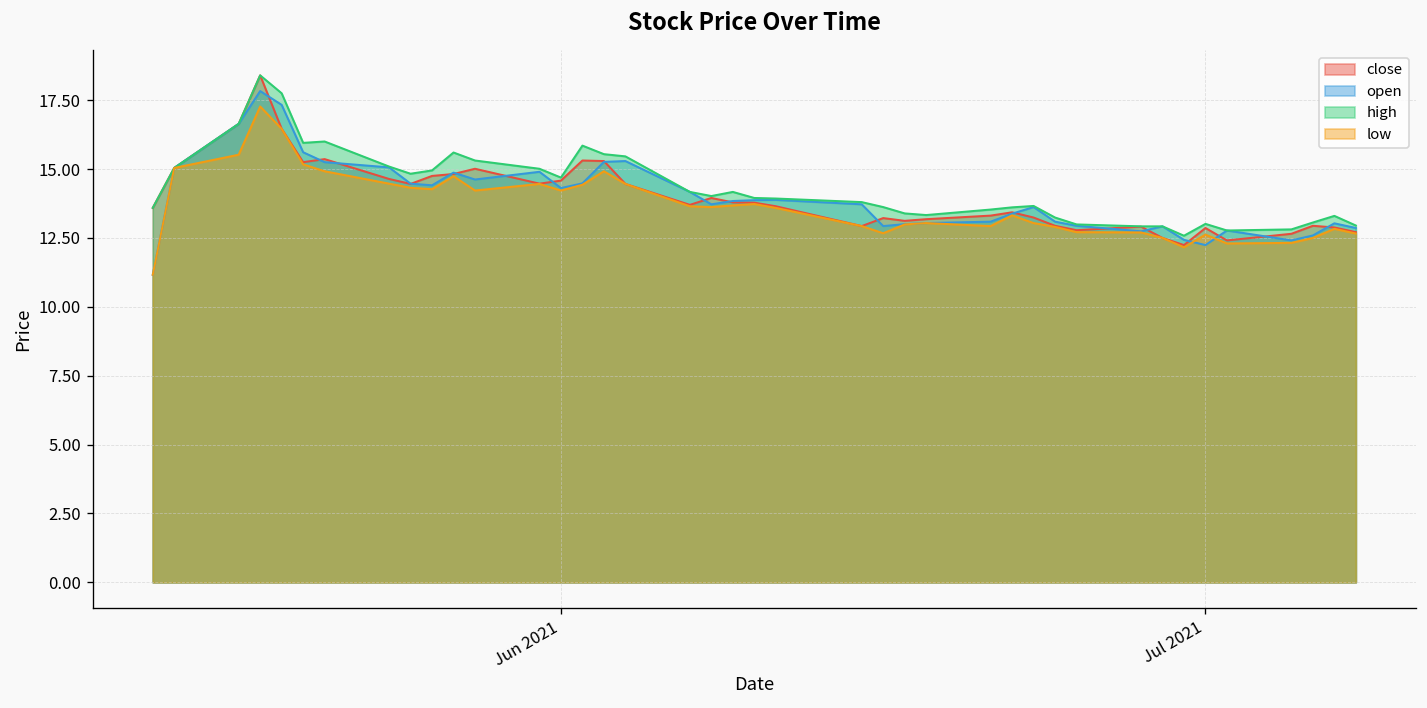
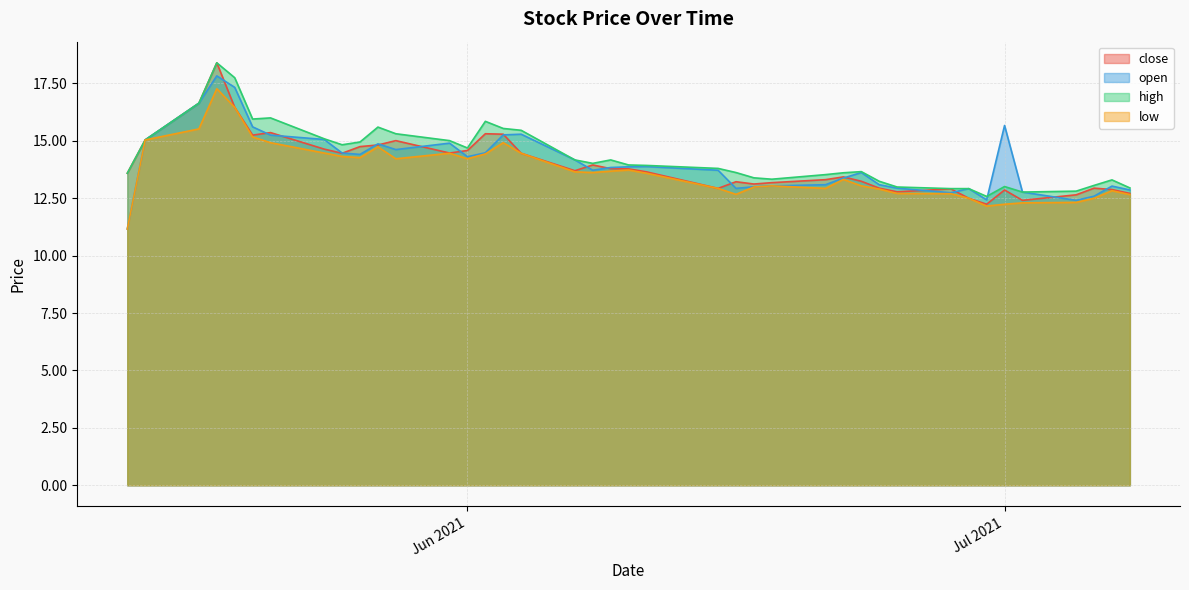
  {
    "close": {
      "Jul 2021": 12.9
    },
    "open": {
-     "Jul 2021": 12.2
+     "Jul 2021": 15.7
    },
    "high": {
      "Jul 2021": 13.0
    },
    "low": {
-     "Jul 2021": 12.6
+     "Jul 2021": 12.2
    }
  }
